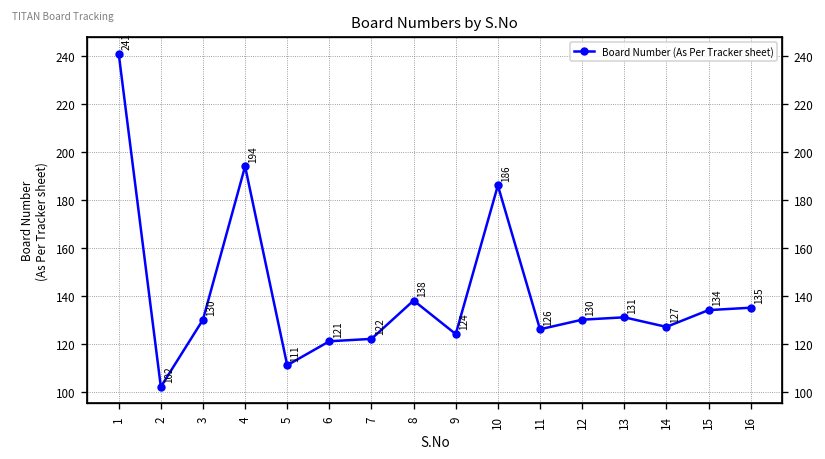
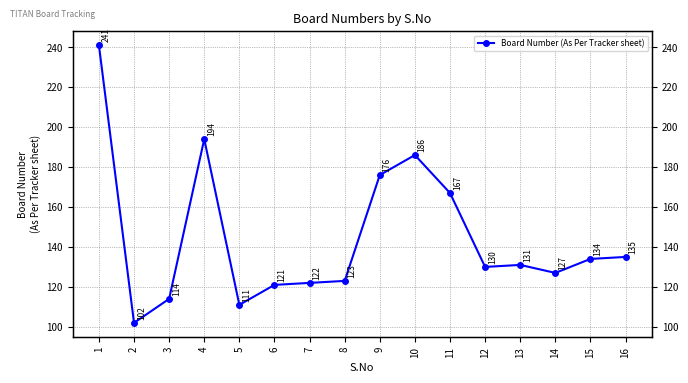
  {
    "1": 241,
    "2": 102,
-   "3": 130,
+   "3": 114,
    "4": 194,
    "5": 111,
    "6": 121,
    "7": 122,
-   "8": 138,
-   "9": 124,
+   "8": 123,
+   "9": 176,
    "10": 186,
-   "11": 126,
+   "11": 167,
    "12": 130,
    "13": 131,
    "14": 127,
    "15": 134,
    "16": 135
  }
